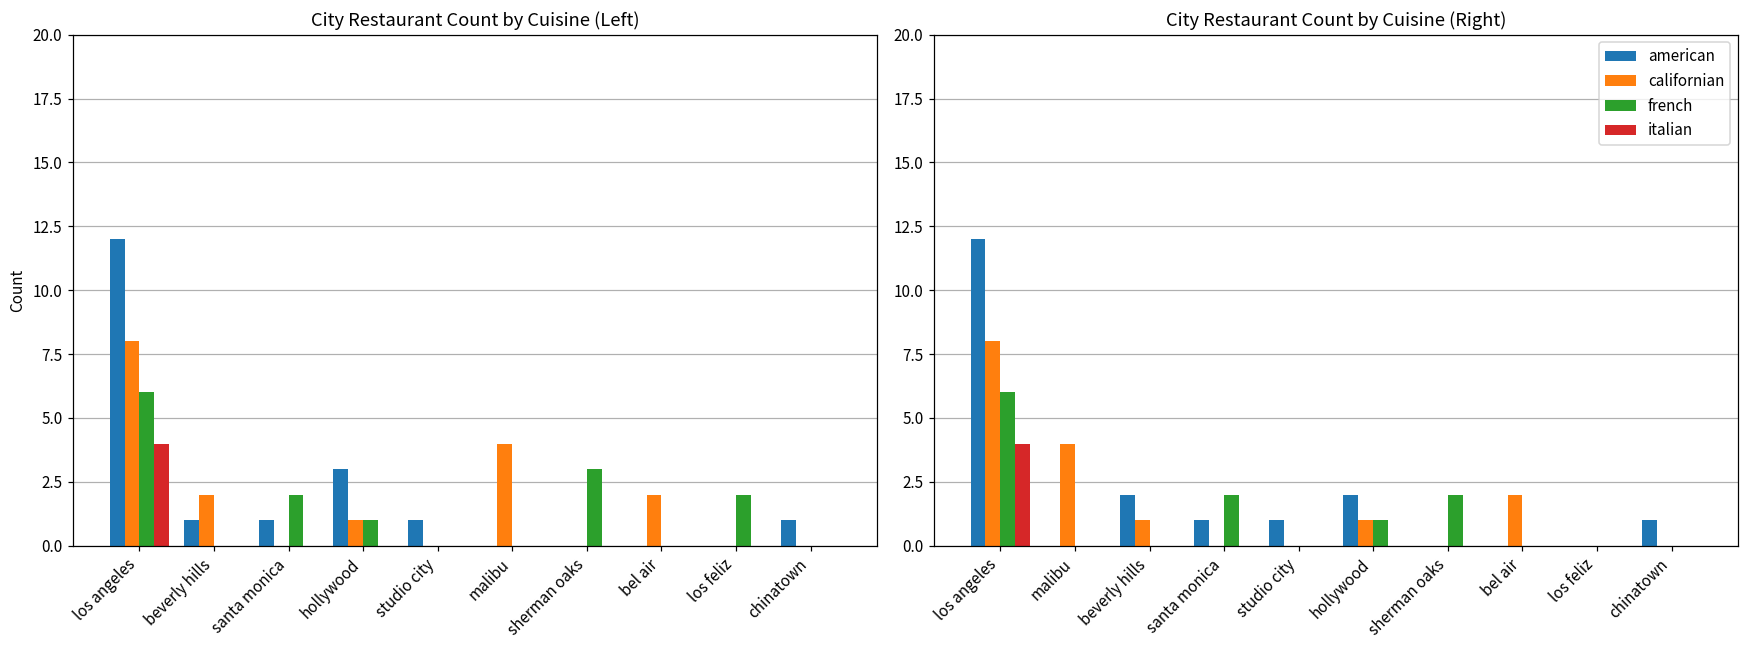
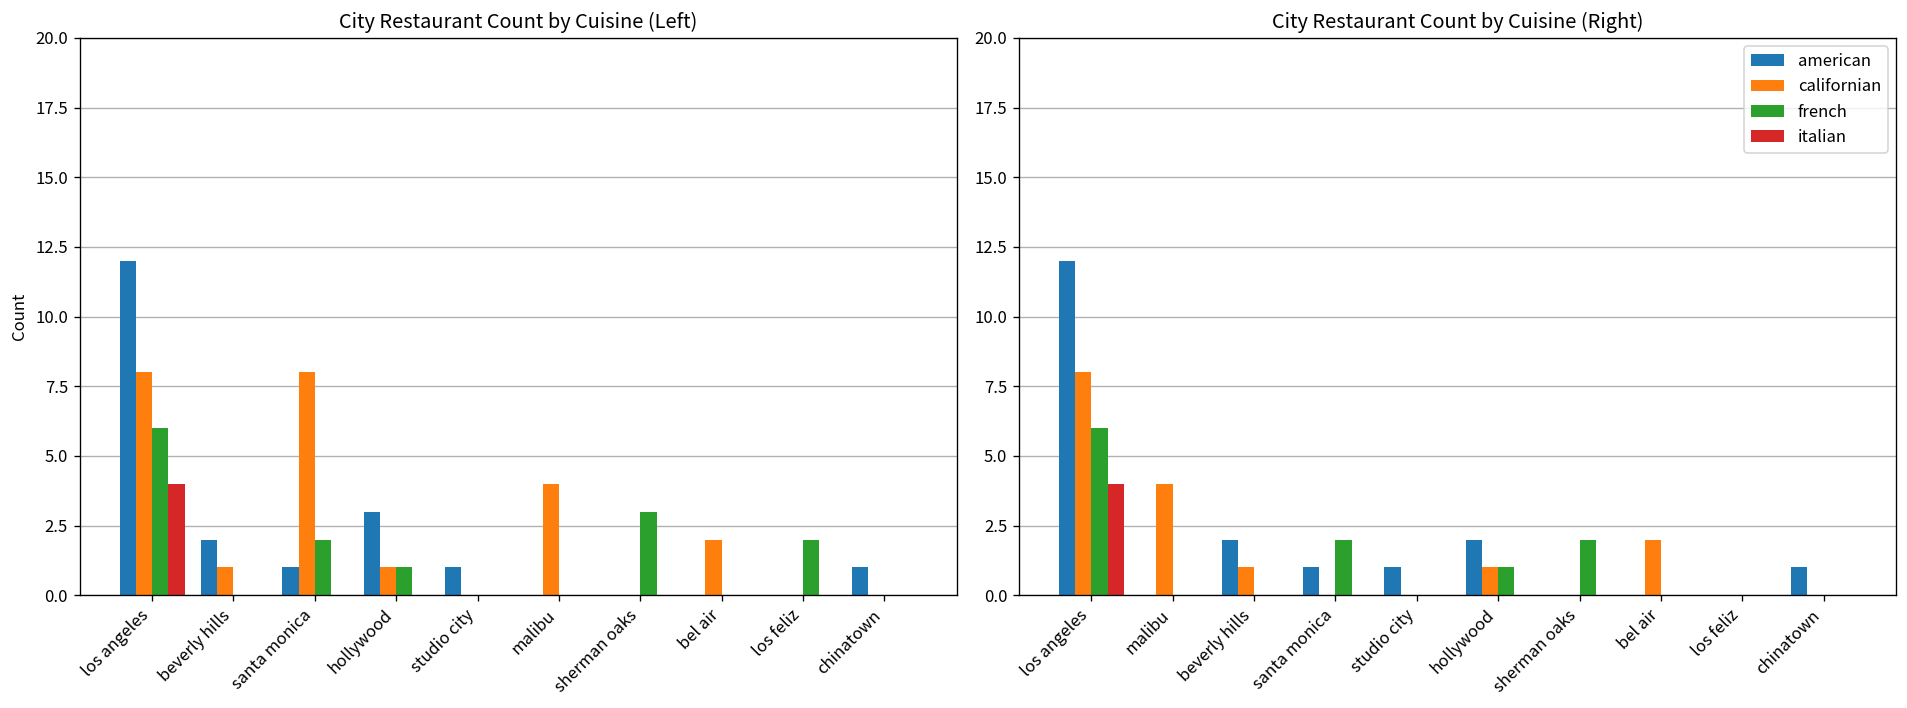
  {
    "City Restaurant Count by Cuisine (Left)": {
      "american": {
        "los angeles": 12,
-       "beverly hills": 1,
+       "beverly hills": 2,
        "santa monica": 1,
        "hollywood": 3,
        "studio city": 1,
        "malibu": 0,
        "sherman oaks": 0,
        "bel air": 0,
        "los feliz": 0,
        "chinatown": 1
      },
      "californian": {
        "los angeles": 8,
-       "beverly hills": 2,
-       "santa monica": 0,
+       "beverly hills": 1,
+       "santa monica": 8,
        "hollywood": 1,
        "studio city": 0,
        "malibu": 4,
        "sherman oaks": 0,
        "bel air": 2,
        "los feliz": 0,
        "chinatown": 0
      },
      "french": {
        "los angeles": 6,
        "beverly hills": 0,
        "santa monica": 2,
        "hollywood": 1,
        "studio city": 0,
        "malibu": 0,
        "sherman oaks": 3,
        "bel air": 0,
        "los feliz": 2,
        "chinatown": 0
      },
      "italian": {
        "los angeles": 4,
        "beverly hills": 0,
        "santa monica": 0,
        "hollywood": 0,
        "studio city": 0,
        "malibu": 0,
        "sherman oaks": 0,
        "bel air": 0,
        "los feliz": 0,
        "chinatown": 0
      }
    },
    "City Restaurant Count by Cuisine (Right)": {
      "american": {
        "los angeles": 12.0,
        "malibu": 0.0,
        "beverly hills": 2.0,
        "santa monica": 1.0,
        "studio city": 1.0,
        "hollywood": 2.0,
        "sherman oaks": 0.0,
        "bel air": 0.0,
        "los feliz": 0.0,
        "chinatown": 1.0
      },
      "californian": {
        "los angeles": 8.0,
        "malibu": 4.0,
        "beverly hills": 1.0,
        "santa monica": 0.0,
        "studio city": 0.0,
        "hollywood": 1.0,
        "sherman oaks": 0.0,
        "bel air": 2.0,
        "los feliz": 0.0,
        "chinatown": 0.0
      },
      "french": {
        "los angeles": 6.0,
        "malibu": 0.0,
        "beverly hills": 0.0,
        "santa monica": 2.0,
        "studio city": 0.0,
        "hollywood": 1.0,
        "sherman oaks": 2.0,
        "bel air": 0.0,
        "los feliz": 0.0,
        "chinatown": 0.0
      },
      "italian": {
        "los angeles": 4.0,
        "malibu": 0.0,
        "beverly hills": 0.0,
        "santa monica": 0.0,
        "studio city": 0.0,
        "hollywood": 0.0,
        "sherman oaks": 0.0,
        "bel air": 0.0,
        "los feliz": 0.0,
        "chinatown": 0.0
      }
    }
  }
